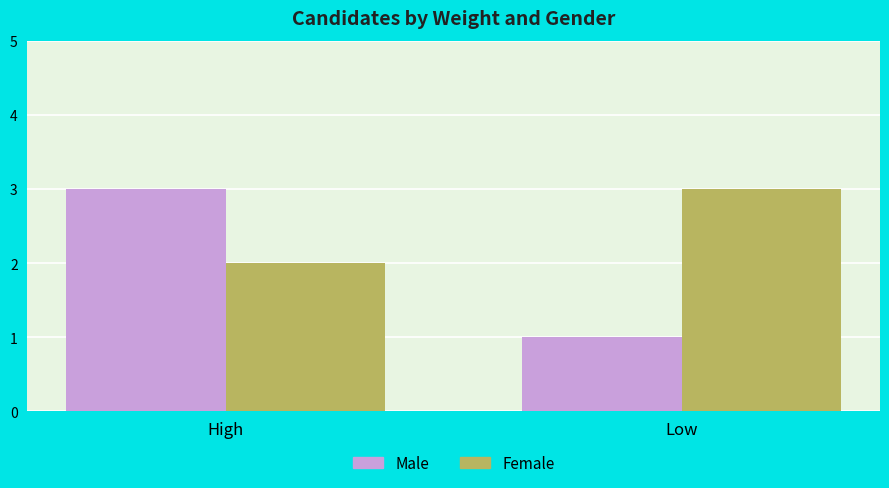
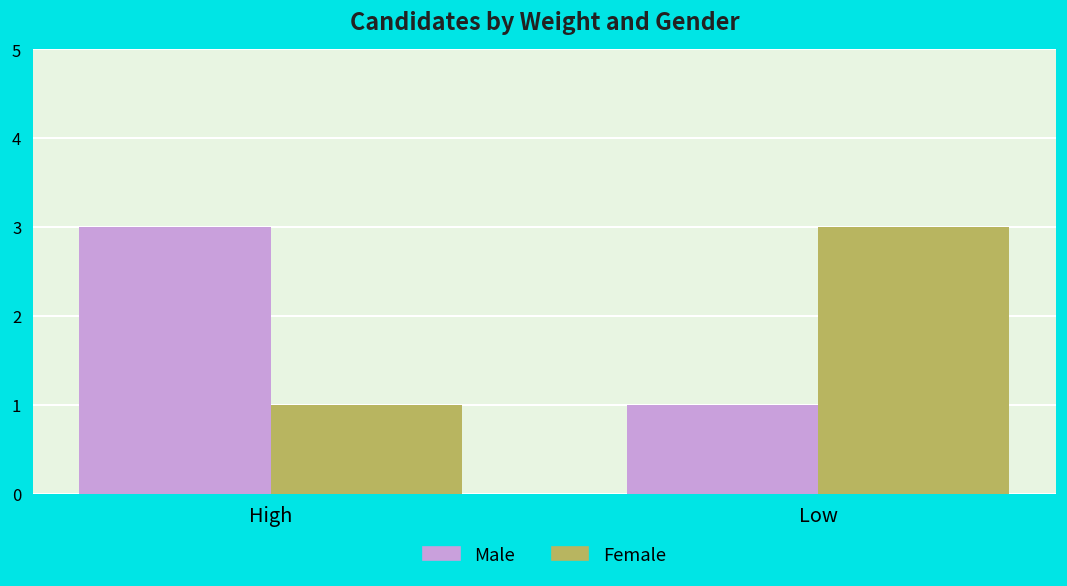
  {
    "Male": {
      "High": 3,
      "Low": 1
    },
    "Female": {
-     "High": 2,
+     "High": 1,
      "Low": 3
    }
  }
